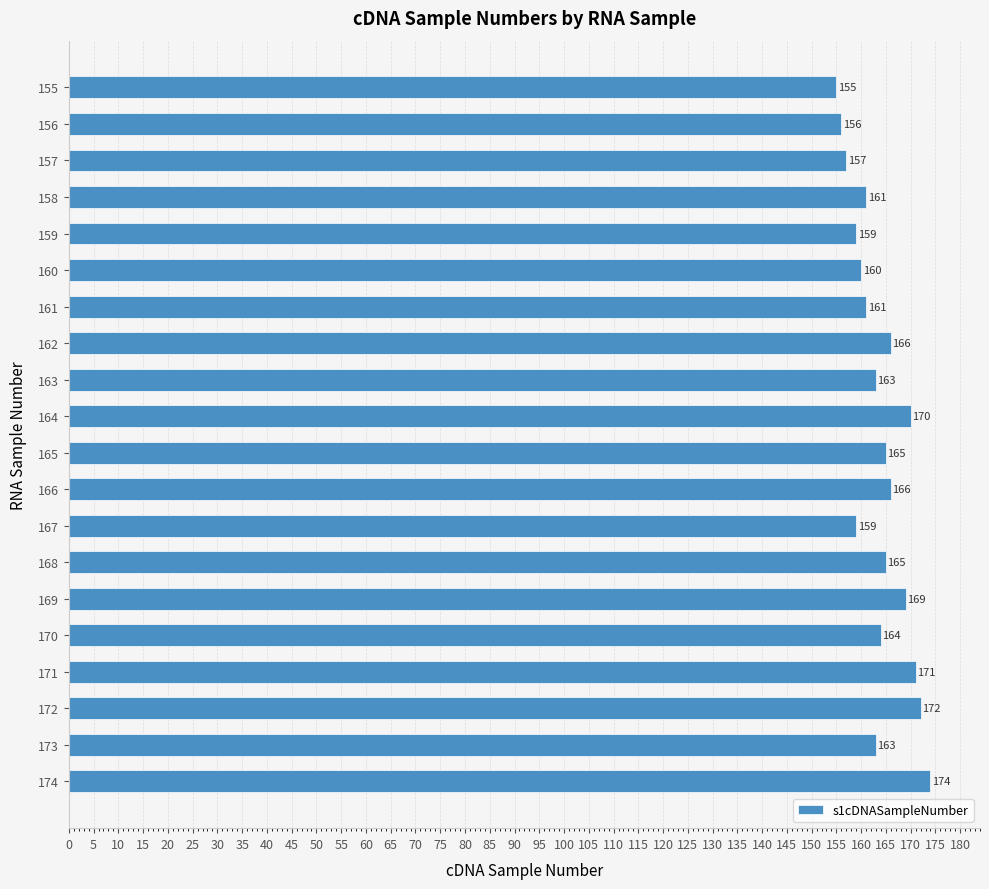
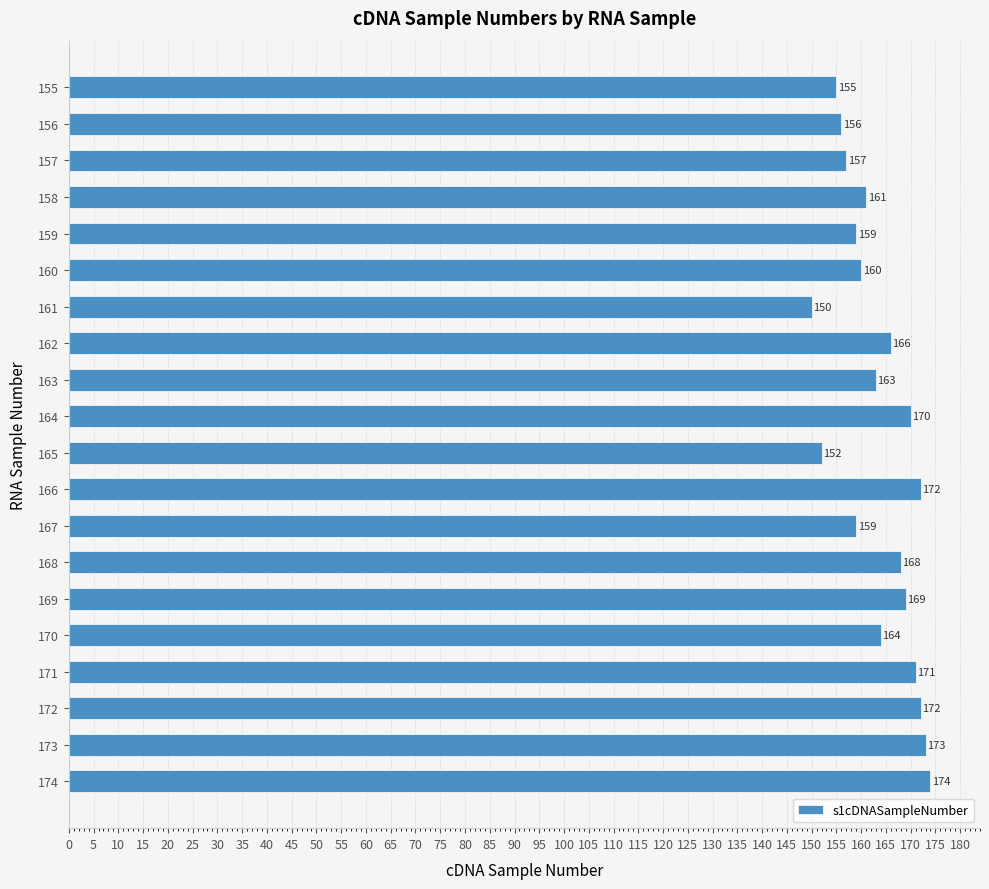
  {
    "155": 155,
    "156": 156,
    "157": 157,
    "158": 161,
    "159": 159,
    "160": 160,
-   "161": 161,
+   "161": 150,
    "162": 166,
    "163": 163,
    "164": 170,
-   "165": 165,
-   "166": 166,
+   "165": 152,
+   "166": 172,
    "167": 159,
-   "168": 165,
+   "168": 168,
    "169": 169,
    "170": 164,
    "171": 171,
    "172": 172,
-   "173": 163,
+   "173": 173,
    "174": 174
  }
